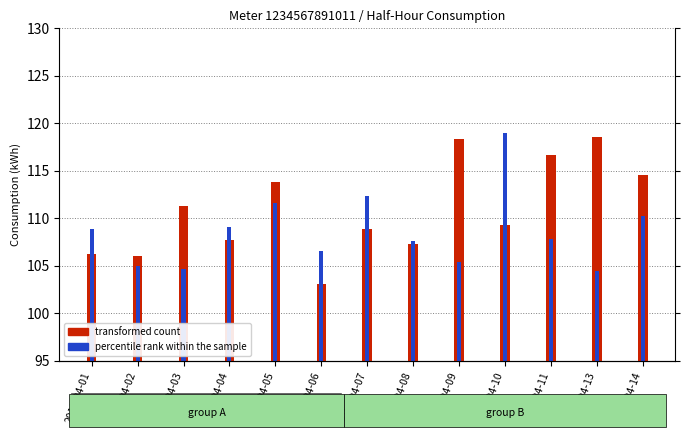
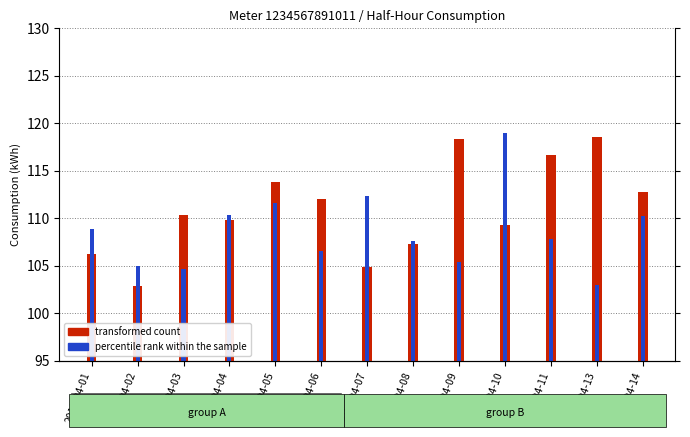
  {
    "transformed count": {
-     "2019-04-02": 106,
-     "2019-04-03": 111,
-     "2019-04-04": 108,
+     "2019-04-02": 103,
+     "2019-04-03": 110,
+     "2019-04-04": 110,
      "2019-04-05": 114,
-     "2019-04-06": 103,
-     "2019-04-07": 109,
+     "2019-04-06": 112,
+     "2019-04-07": 105,
      "2019-04-09": 118,
      "2019-04-11": 117,
      "2019-04-13": 119,
-     "2019-04-14": 115
+     "2019-04-14": 113
    },
    "percentile rank within the sample": {
      "2019-04-01": 109,
-     "2019-04-04": 109,
+     "2019-04-04": 110,
      "2019-04-07": 112,
      "2019-04-08": 108,
      "2019-04-10": 119,
-     "2019-04-13": 104
+     "2019-04-13": 103
    }
  }
